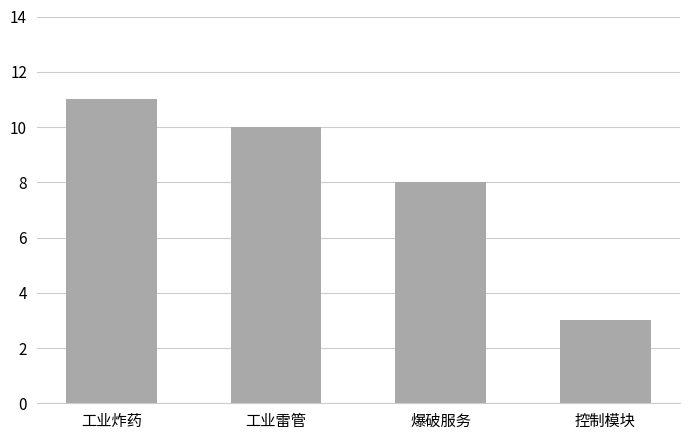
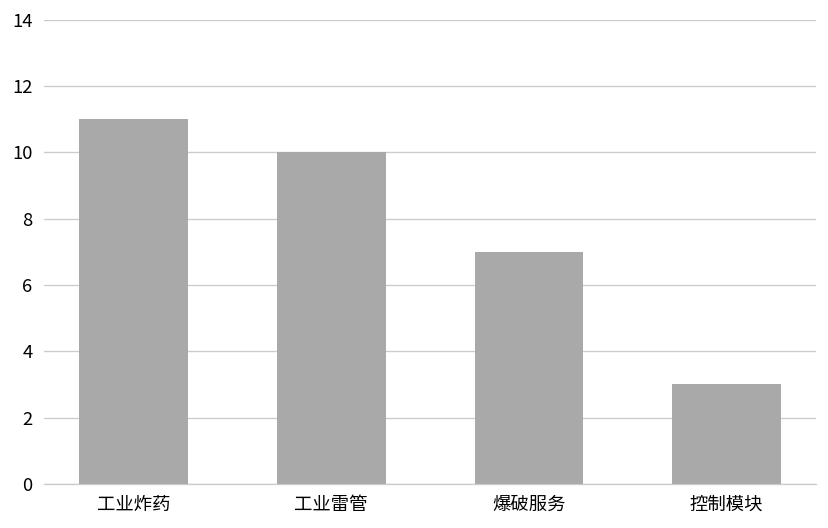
  {
    "工业炸药": 11,
    "工业雷管": 10,
-   "爆破服务": 8,
+   "爆破服务": 7,
    "控制模块": 3
  }
